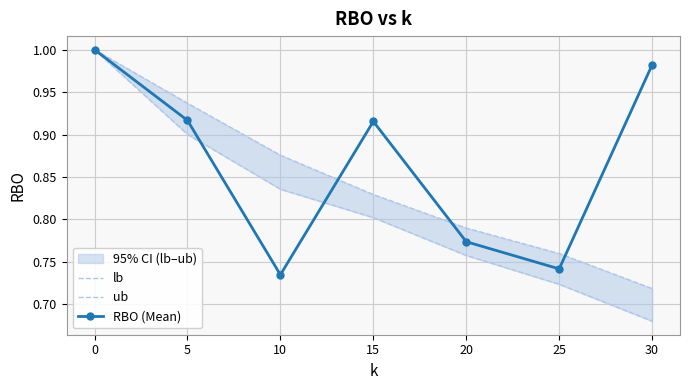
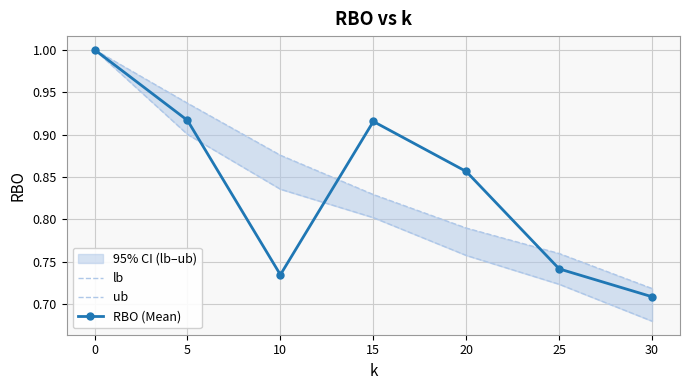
  {
    "RBO (Mean)": {
      "5": 0.92,
      "10": 0.73,
      "15": 0.92,
-     "20": 0.77,
+     "20": 0.86,
      "25": 0.74,
-     "30": 0.98
+     "30": 0.71
    }
  }
